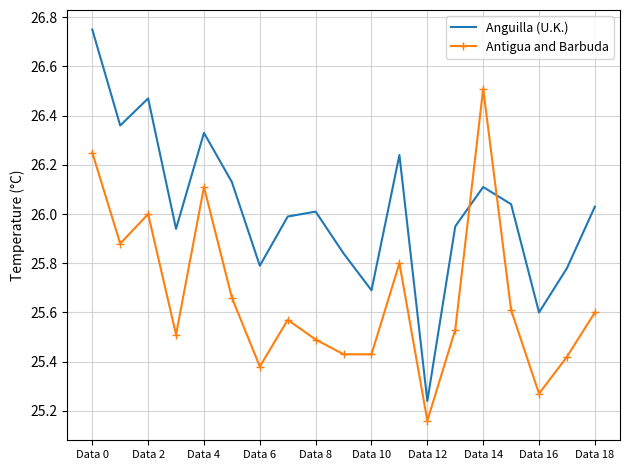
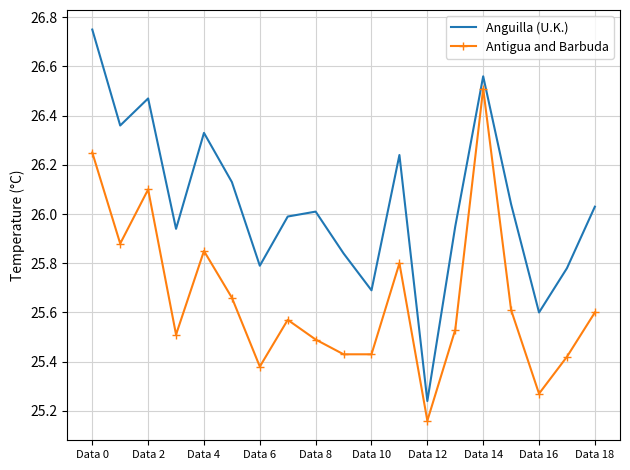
  {
    "Anguilla (U.K.)": {
      "Data 0": 26.75,
      "Data 2": 26.47,
      "Data 4": 26.33,
      "Data 6": 25.79,
      "Data 8": 26.01,
      "Data 10": 25.69,
      "Data 12": 25.24,
-     "Data 14": 26.11,
+     "Data 14": 26.56,
      "Data 16": 25.60,
      "Data 18": 26.03
    },
    "Antigua and Barbuda": {
      "Data 0": 26.25,
-     "Data 2": 26.0,
-     "Data 4": 26.11,
+     "Data 2": 26.1,
+     "Data 4": 25.85,
      "Data 6": 25.38,
      "Data 8": 25.49,
      "Data 10": 25.43,
      "Data 12": 25.16,
      "Data 14": 26.51,
      "Data 16": 25.27,
      "Data 18": 25.60
    }
  }
